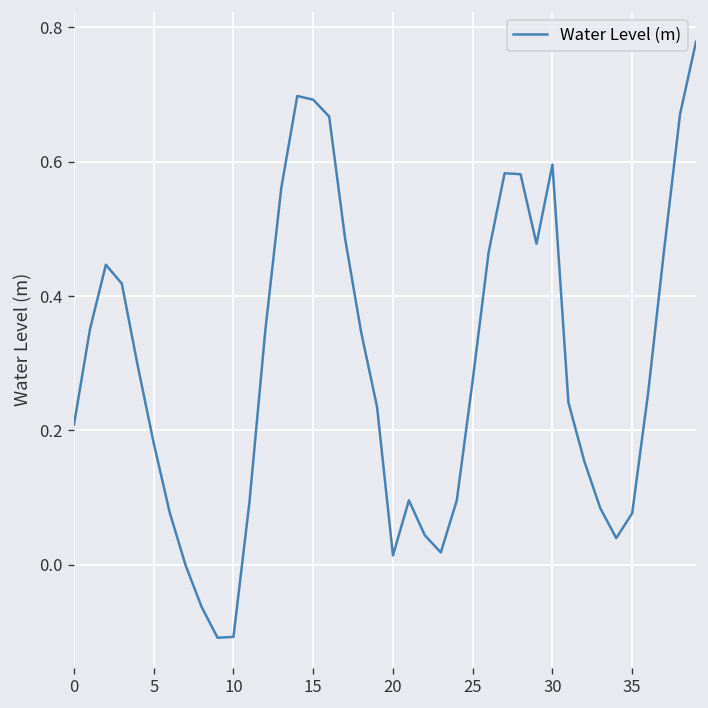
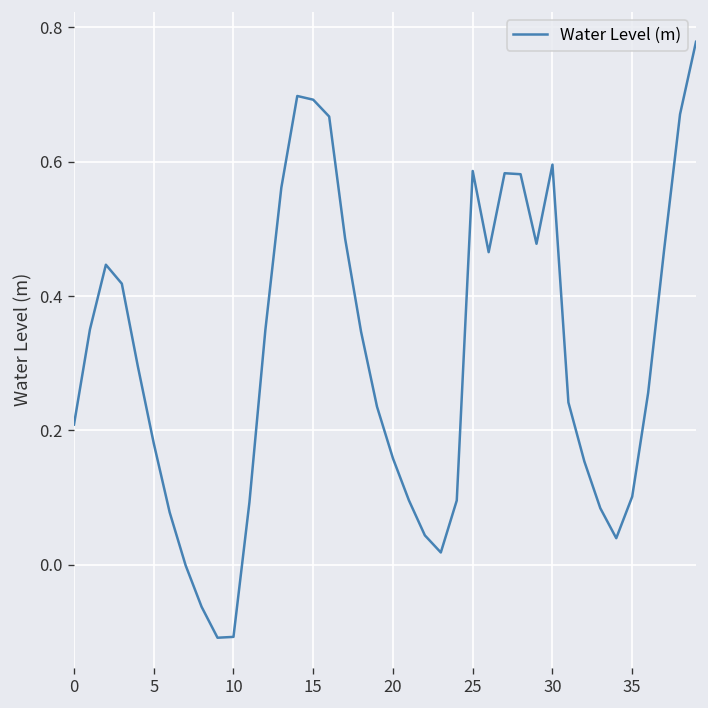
  {
    "0": 0.21,
    "5": 0.18,
    "10": -0.11,
    "15": 0.69,
-   "20": 0.01,
-   "25": 0.27,
+   "20": 0.16,
+   "25": 0.59,
    "30": 0.60,
-   "35": 0.08
+   "35": 0.10
  }
